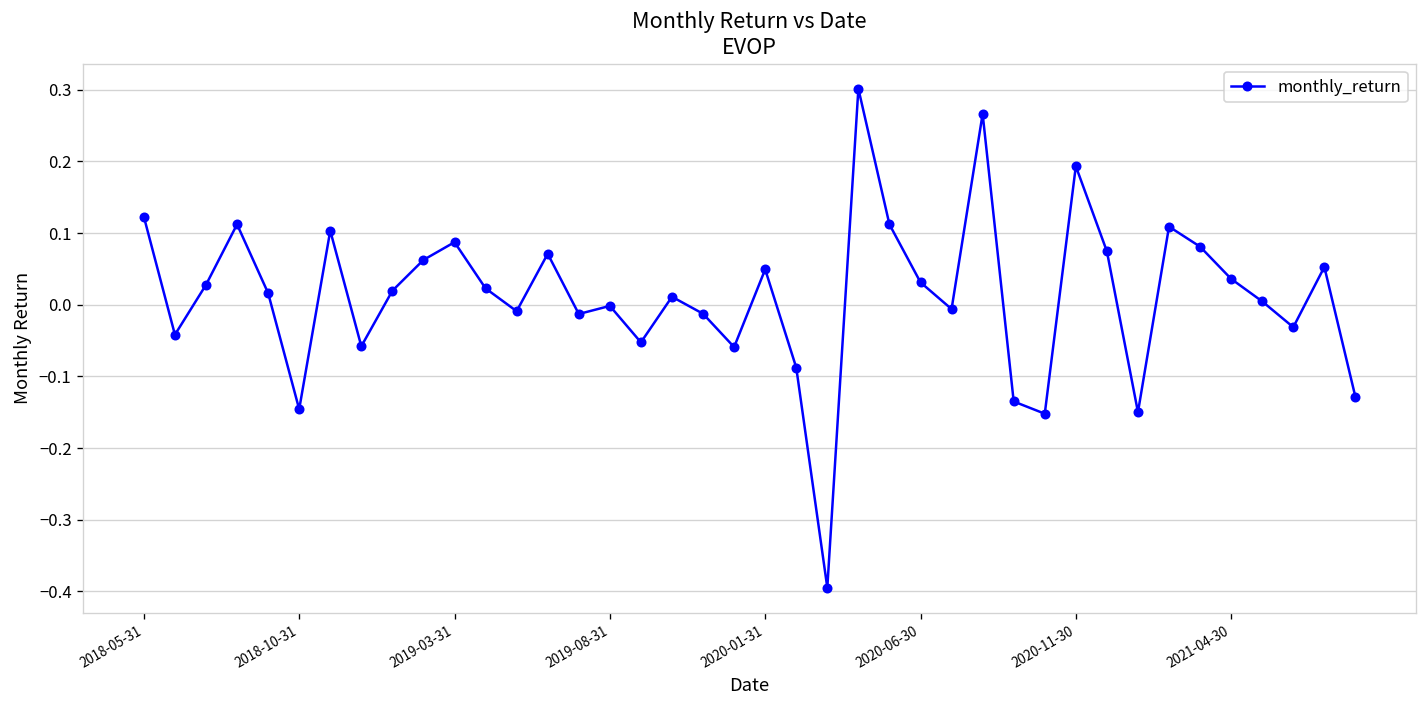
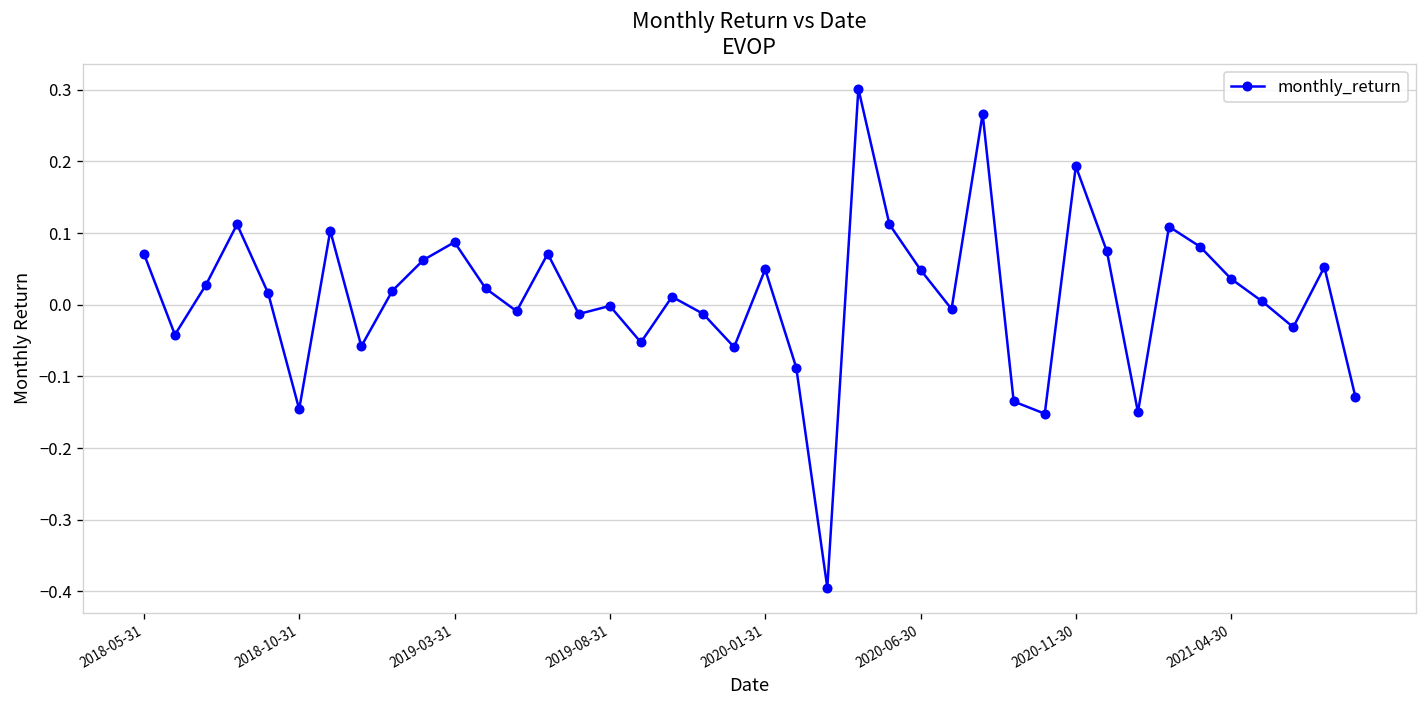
  {
-   "2018-05-31": 0.12,
+   "2018-05-31": 0.07,
    "2018-10-31": -0.15,
    "2019-03-31": 0.09,
    "2019-08-31": 0.00,
    "2020-01-31": 0.05,
-   "2020-06-30": 0.03,
+   "2020-06-30": 0.05,
    "2020-11-30": 0.19,
    "2021-04-30": 0.04
  }
